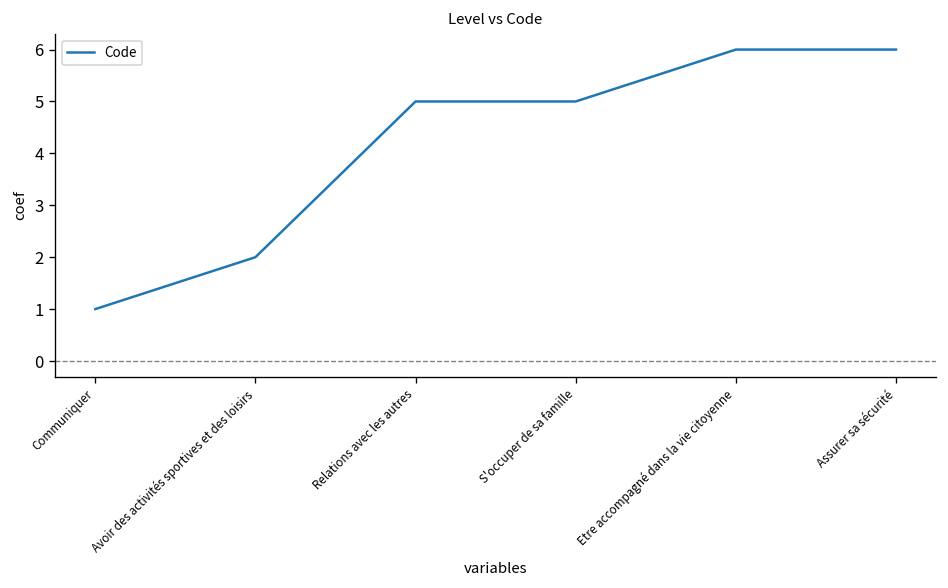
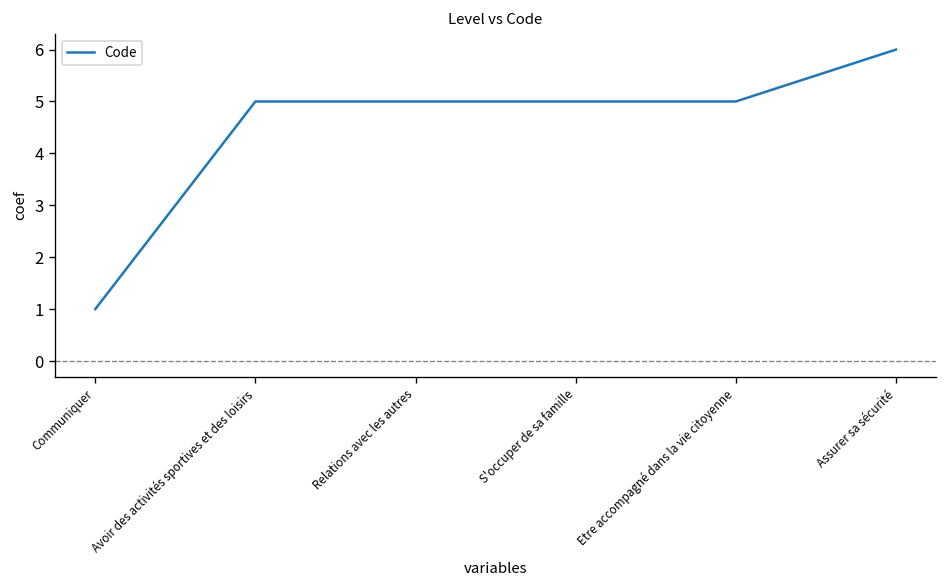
  {
    "Communiquer": 1,
-   "Avoir des activités sportives et des loisirs": 2,
+   "Avoir des activités sportives et des loisirs": 5,
    "Relations avec les autres": 5,
    "S'occuper de sa famille": 5,
-   "Etre accompagné dans la vie citoyenne": 6,
+   "Etre accompagné dans la vie citoyenne": 5,
    "Assurer sa sécurité": 6
  }
